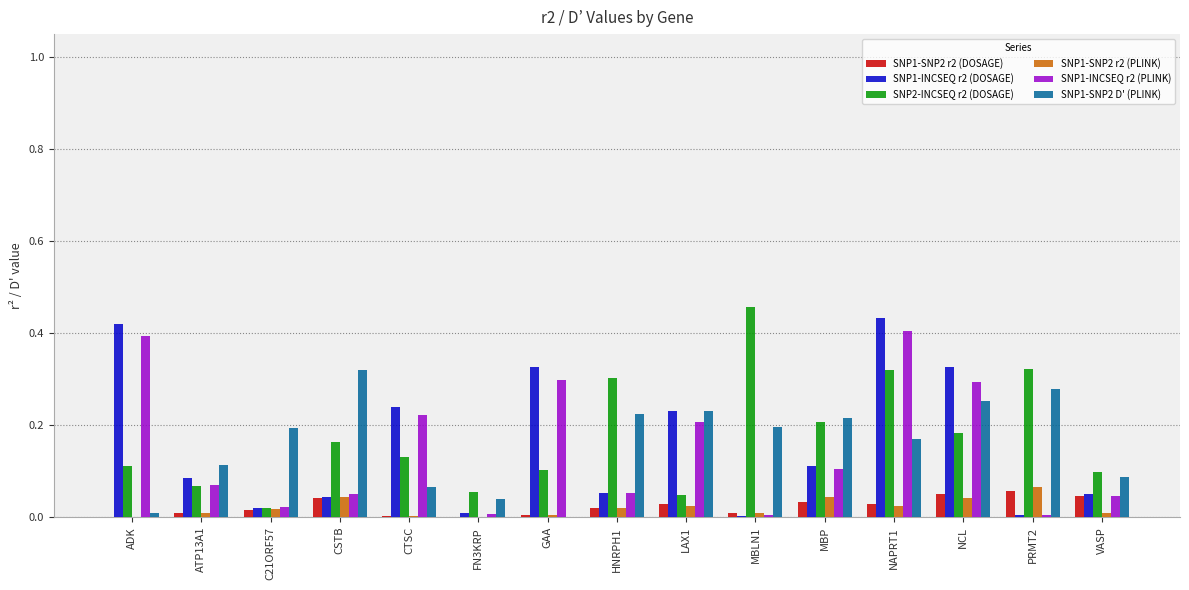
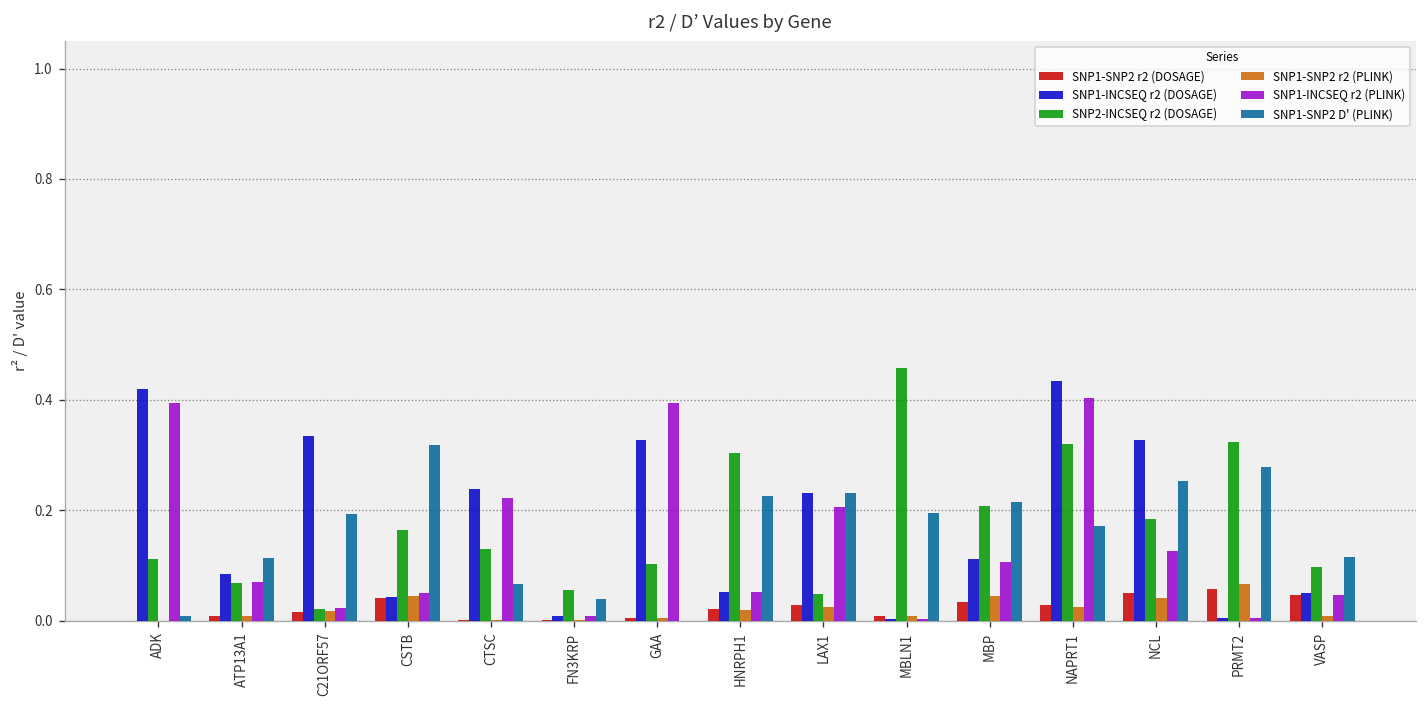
  {
    "SNP1-SNP2 r2 (DOSAGE)": {
      "ADK": 0.00,
      "ATP13A1": 0.01,
      "C21ORF57": 0.02,
      "CSTB": 0.04,
      "HNRPH1": 0.02,
      "LAX1": 0.03,
      "MBLN1": 0.01,
      "MBP": 0.03,
      "NAPRT1": 0.03,
      "NCL": 0.05,
      "PRMT2": 0.06,
      "VASP": 0.05
    },
    "SNP1-INCSEQ r2 (DOSAGE)": {
      "ADK": 0.42,
      "ATP13A1": 0.08,
-     "C21ORF57": 0.02,
+     "C21ORF57": 0.34,
      "CSTB": 0.04,
      "CTSC": 0.24,
      "FN3KRP": 0.01,
      "GAA": 0.33,
      "HNRPH1": 0.05,
      "LAX1": 0.23,
      "MBP": 0.11,
      "NAPRT1": 0.43,
      "NCL": 0.33,
      "PRMT2": 0.01,
      "VASP": 0.05
    },
    "SNP2-INCSEQ r2 (DOSAGE)": {
      "ADK": 0.11,
      "ATP13A1": 0.07,
      "C21ORF57": 0.02,
      "CSTB": 0.16,
      "CTSC": 0.13,
      "FN3KRP": 0.06,
      "GAA": 0.10,
      "HNRPH1": 0.30,
      "LAX1": 0.05,
      "MBLN1": 0.46,
      "MBP": 0.21,
      "NAPRT1": 0.32,
      "NCL": 0.18,
      "PRMT2": 0.32,
      "VASP": 0.10
    },
    "SNP1-SNP2 r2 (PLINK)": {
      "ADK": 0.00,
      "ATP13A1": 0.01,
      "C21ORF57": 0.02,
      "CSTB": 0.04,
      "HNRPH1": 0.02,
      "LAX1": 0.03,
      "MBLN1": 0.01,
      "MBP": 0.04,
      "NAPRT1": 0.03,
      "NCL": 0.04,
      "PRMT2": 0.07,
      "VASP": 0.01
    },
    "SNP1-INCSEQ r2 (PLINK)": {
      "ADK": 0.39,
      "ATP13A1": 0.07,
      "C21ORF57": 0.02,
      "CSTB": 0.05,
      "CTSC": 0.22,
      "FN3KRP": 0.01,
-     "GAA": 0.30,
+     "GAA": 0.39,
      "HNRPH1": 0.05,
      "LAX1": 0.21,
      "MBP": 0.11,
      "NAPRT1": 0.40,
-     "NCL": 0.29,
+     "NCL": 0.13,
      "VASP": 0.05
    },
    "SNP1-SNP2 D' (PLINK)": {
      "ADK": 0.01,
      "ATP13A1": 0.11,
      "C21ORF57": 0.19,
      "CSTB": 0.32,
      "CTSC": 0.07,
      "FN3KRP": 0.04,
      "GAA": 0.00,
      "HNRPH1": 0.23,
      "LAX1": 0.23,
      "MBLN1": 0.20,
      "MBP": 0.22,
      "NAPRT1": 0.17,
      "NCL": 0.25,
      "PRMT2": 0.28,
-     "VASP": 0.09
+     "VASP": 0.12
    }
  }
